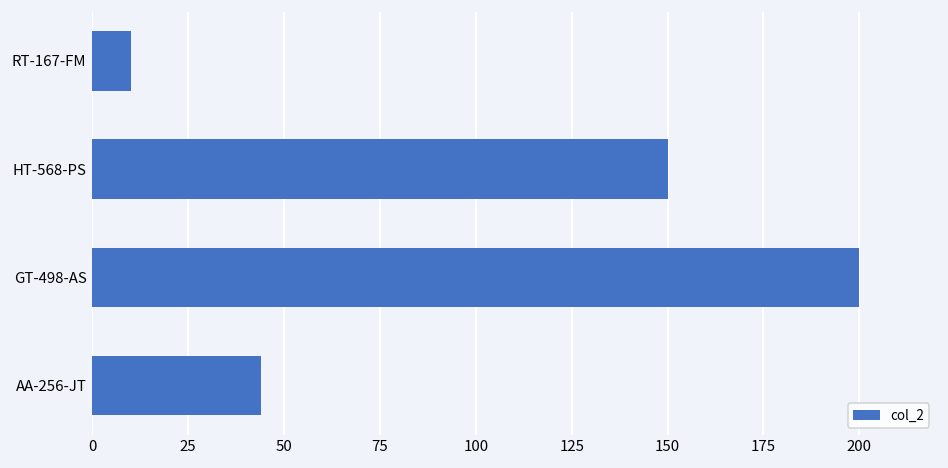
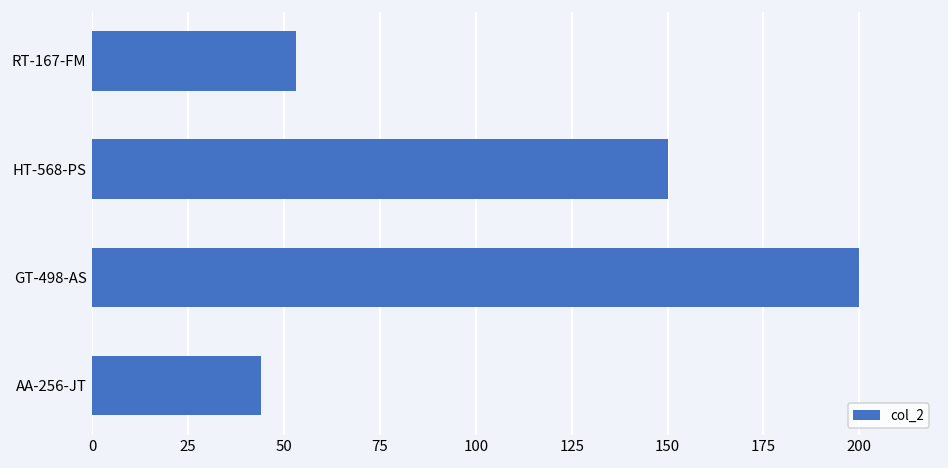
  {
-   "RT-167-FM": 10,
+   "RT-167-FM": 53,
    "HT-568-PS": 150,
    "GT-498-AS": 200,
    "AA-256-JT": 44
  }
